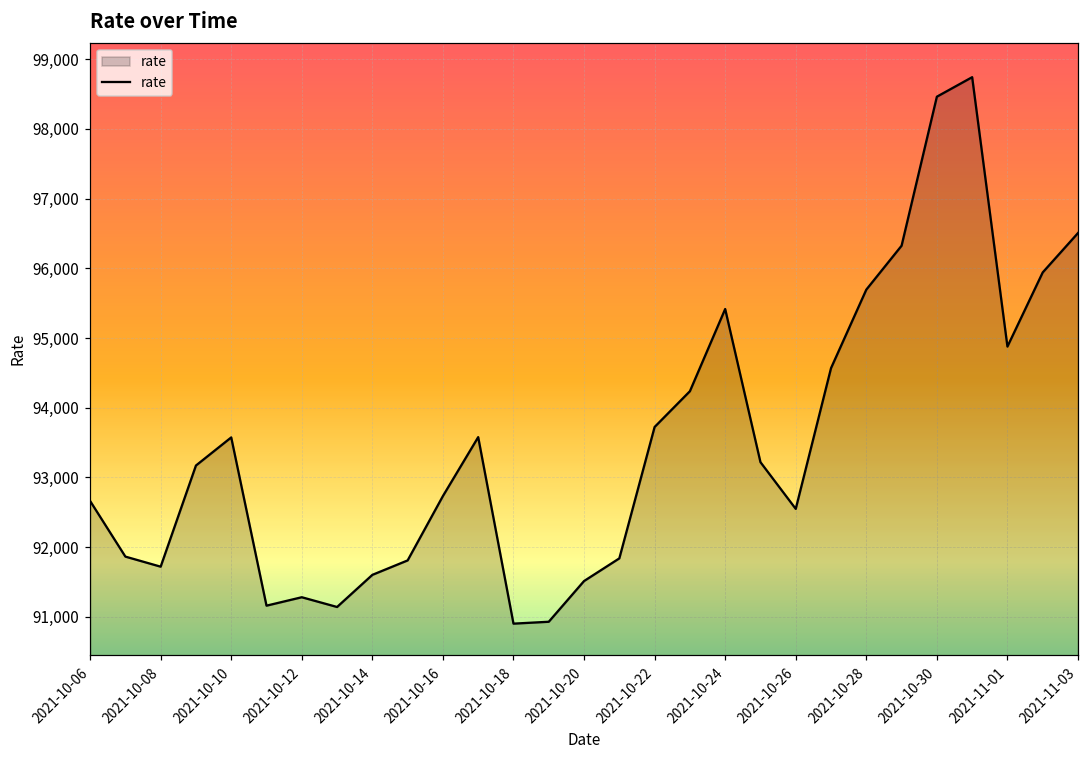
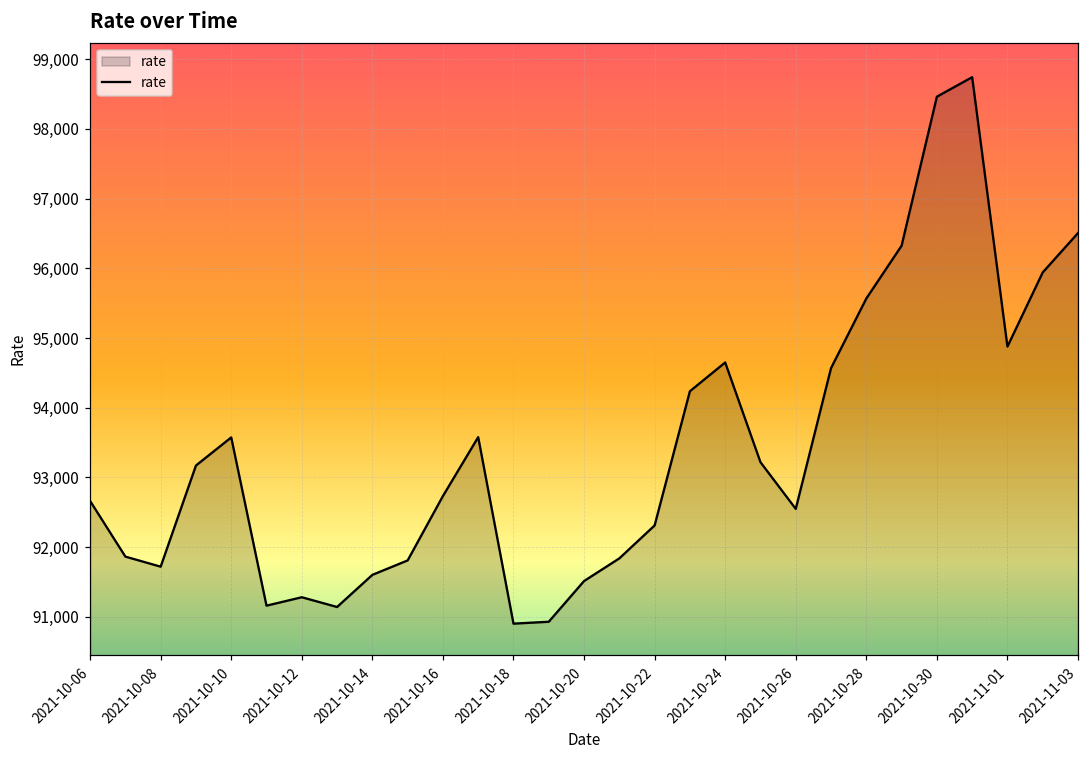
  {
    "2021-10-06": "92,700",
    "2021-10-08": "91,700",
    "2021-10-10": "93,600",
    "2021-10-12": "91,300",
    "2021-10-14": "91,600",
    "2021-10-16": "92,700",
    "2021-10-18": "90,900",
    "2021-10-20": "91,500",
-   "2021-10-22": "93,700",
-   "2021-10-24": "95,400",
+   "2021-10-22": "92,300",
+   "2021-10-24": "94,600",
    "2021-10-26": "92,500",
-   "2021-10-28": "95,700",
+   "2021-10-28": "95,600",
    "2021-10-30": "98,500",
    "2021-11-01": "94,900",
    "2021-11-03": "96,500"
  }
